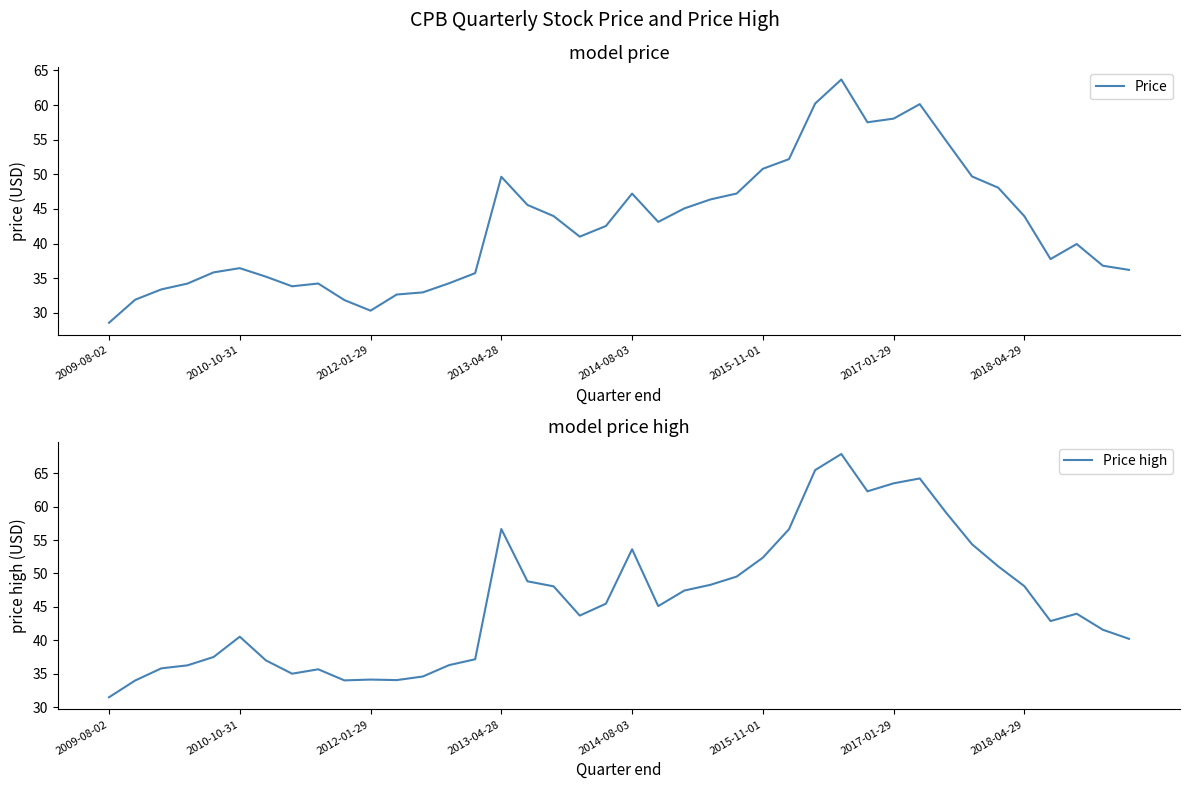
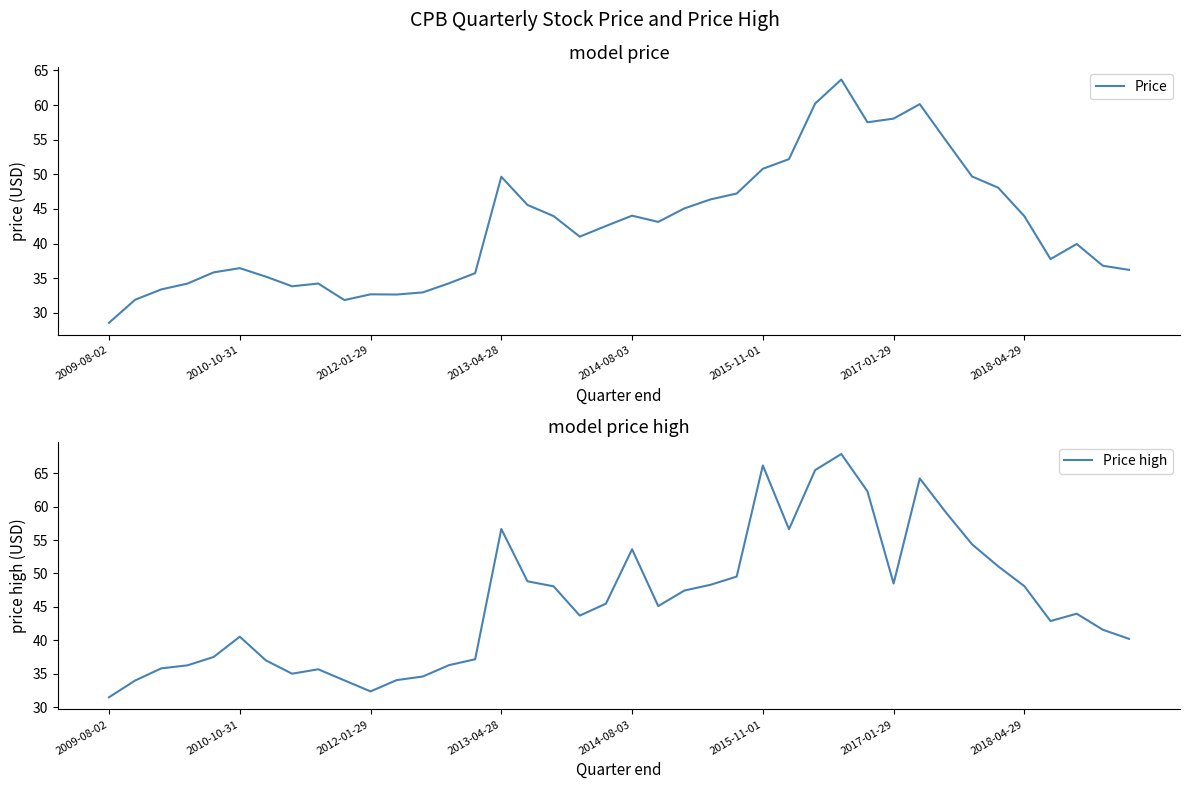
  {
    "model price": {
      "2009-08-02": 29,
      "2010-10-31": 36,
-     "2012-01-29": 30,
+     "2012-01-29": 33,
      "2013-04-28": 50,
-     "2014-08-03": 47,
+     "2014-08-03": 44,
      "2015-11-01": 51,
      "2017-01-29": 58,
      "2018-04-29": 44
    },
    "model price high": {
      "2009-08-02": 31,
      "2010-10-31": 41,
-     "2012-01-29": 34,
+     "2012-01-29": 32,
      "2013-04-28": 57,
      "2014-08-03": 54,
-     "2015-11-01": 52,
-     "2017-01-29": 64,
+     "2015-11-01": 66,
+     "2017-01-29": 49,
      "2018-04-29": 48
    }
  }
